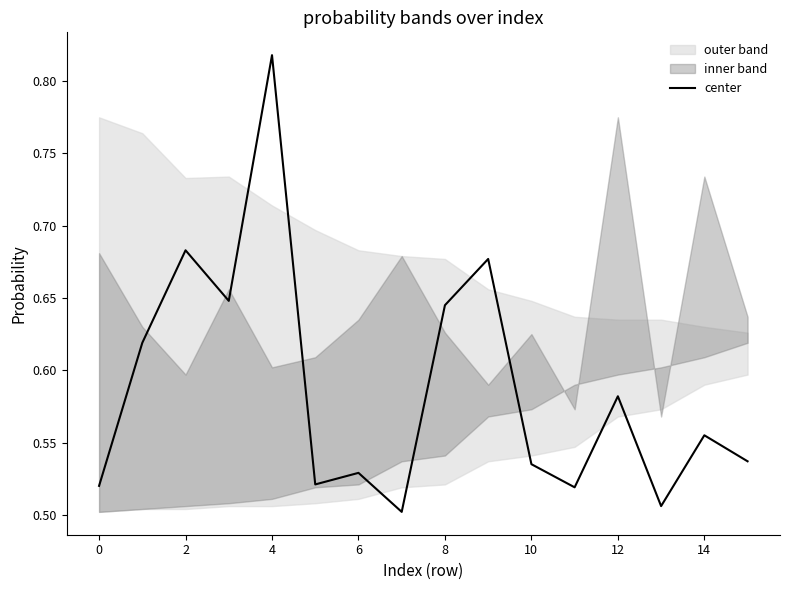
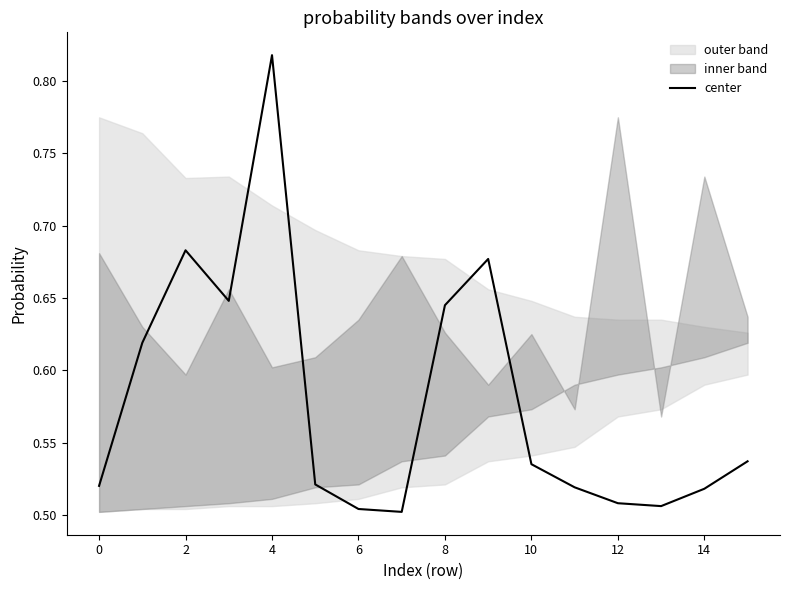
  {
    "center": {
      "0": 0.520,
      "2": 0.683,
      "4": 0.818,
-     "6": 0.529,
+     "6": 0.504,
      "8": 0.645,
      "10": 0.535,
-     "12": 0.582,
-     "14": 0.555
+     "12": 0.508,
+     "14": 0.518
    }
  }
